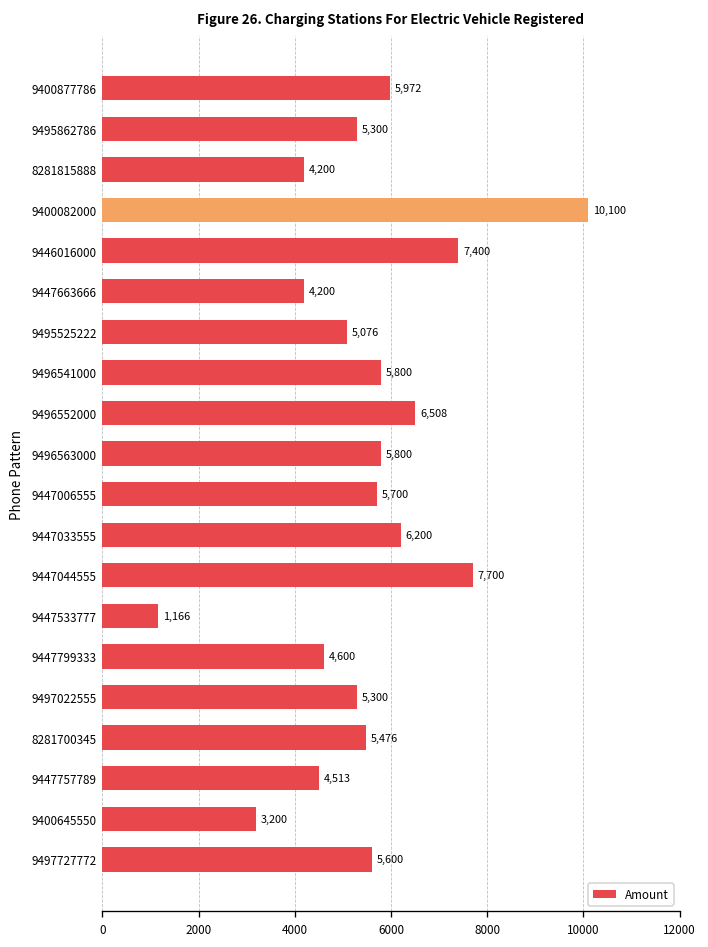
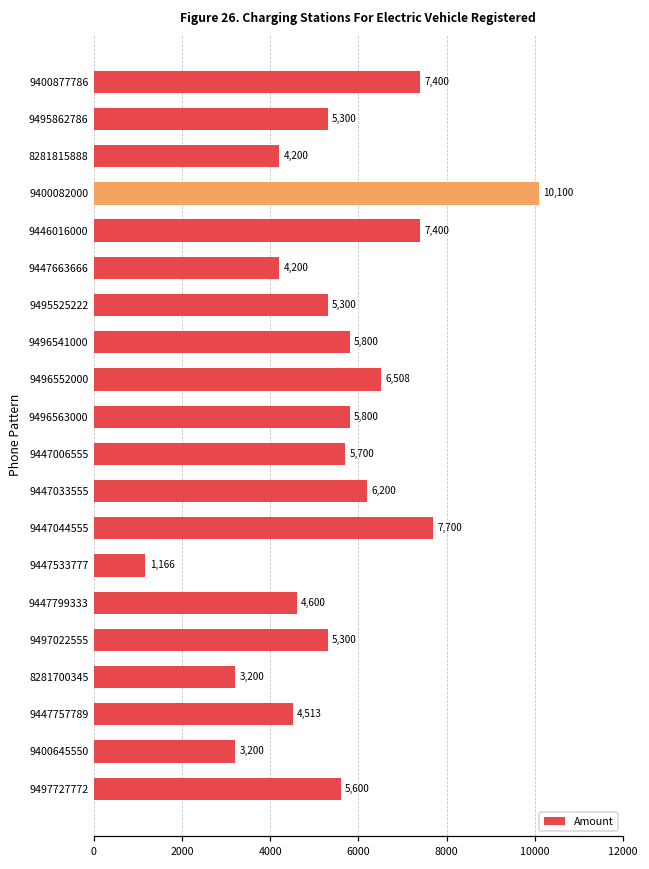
  {
-   "9400877786": "5,972",
+   "9400877786": "7,400",
    "9495862786": "5,300",
    "8281815888": "4,200",
    "9400082000": "10,100",
    "9446016000": "7,400",
    "9447663666": "4,200",
-   "9495525222": "5,076",
+   "9495525222": "5,300",
    "9496541000": "5,800",
    "9496552000": "6,508",
    "9496563000": "5,800",
    "9447006555": "5,700",
    "9447033555": "6,200",
    "9447044555": "7,700",
    "9447533777": "1,166",
    "9447799333": "4,600",
    "9497022555": "5,300",
-   "8281700345": "5,476",
+   "8281700345": "3,200",
    "9447757789": "4,513",
    "9400645550": "3,200",
    "9497727772": "5,600"
  }
